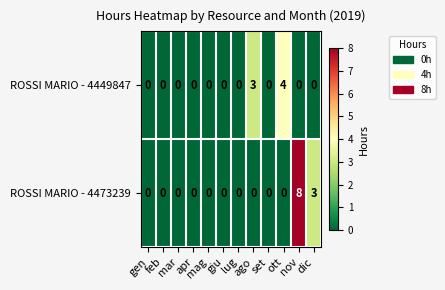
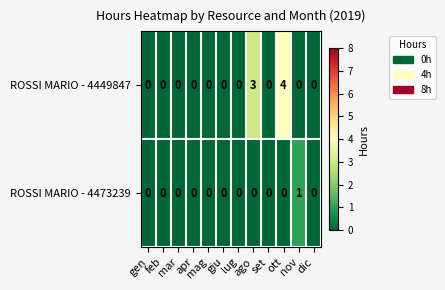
  {
    "ROSSI MARIO - 4449847": {
      "gen": 0,
      "feb": 0,
      "mar": 0,
      "apr": 0,
      "mag": 0,
      "giu": 0,
      "lug": 0,
      "ago": 3,
      "set": 0,
      "ott": 4,
      "nov": 0,
      "dic": 0
    },
    "ROSSI MARIO - 4473239": {
      "gen": 0,
      "feb": 0,
      "mar": 0,
      "apr": 0,
      "mag": 0,
      "giu": 0,
      "lug": 0,
      "ago": 0,
      "set": 0,
      "ott": 0,
-     "nov": 8,
-     "dic": 3
+     "nov": 1,
+     "dic": 0
    }
  }
